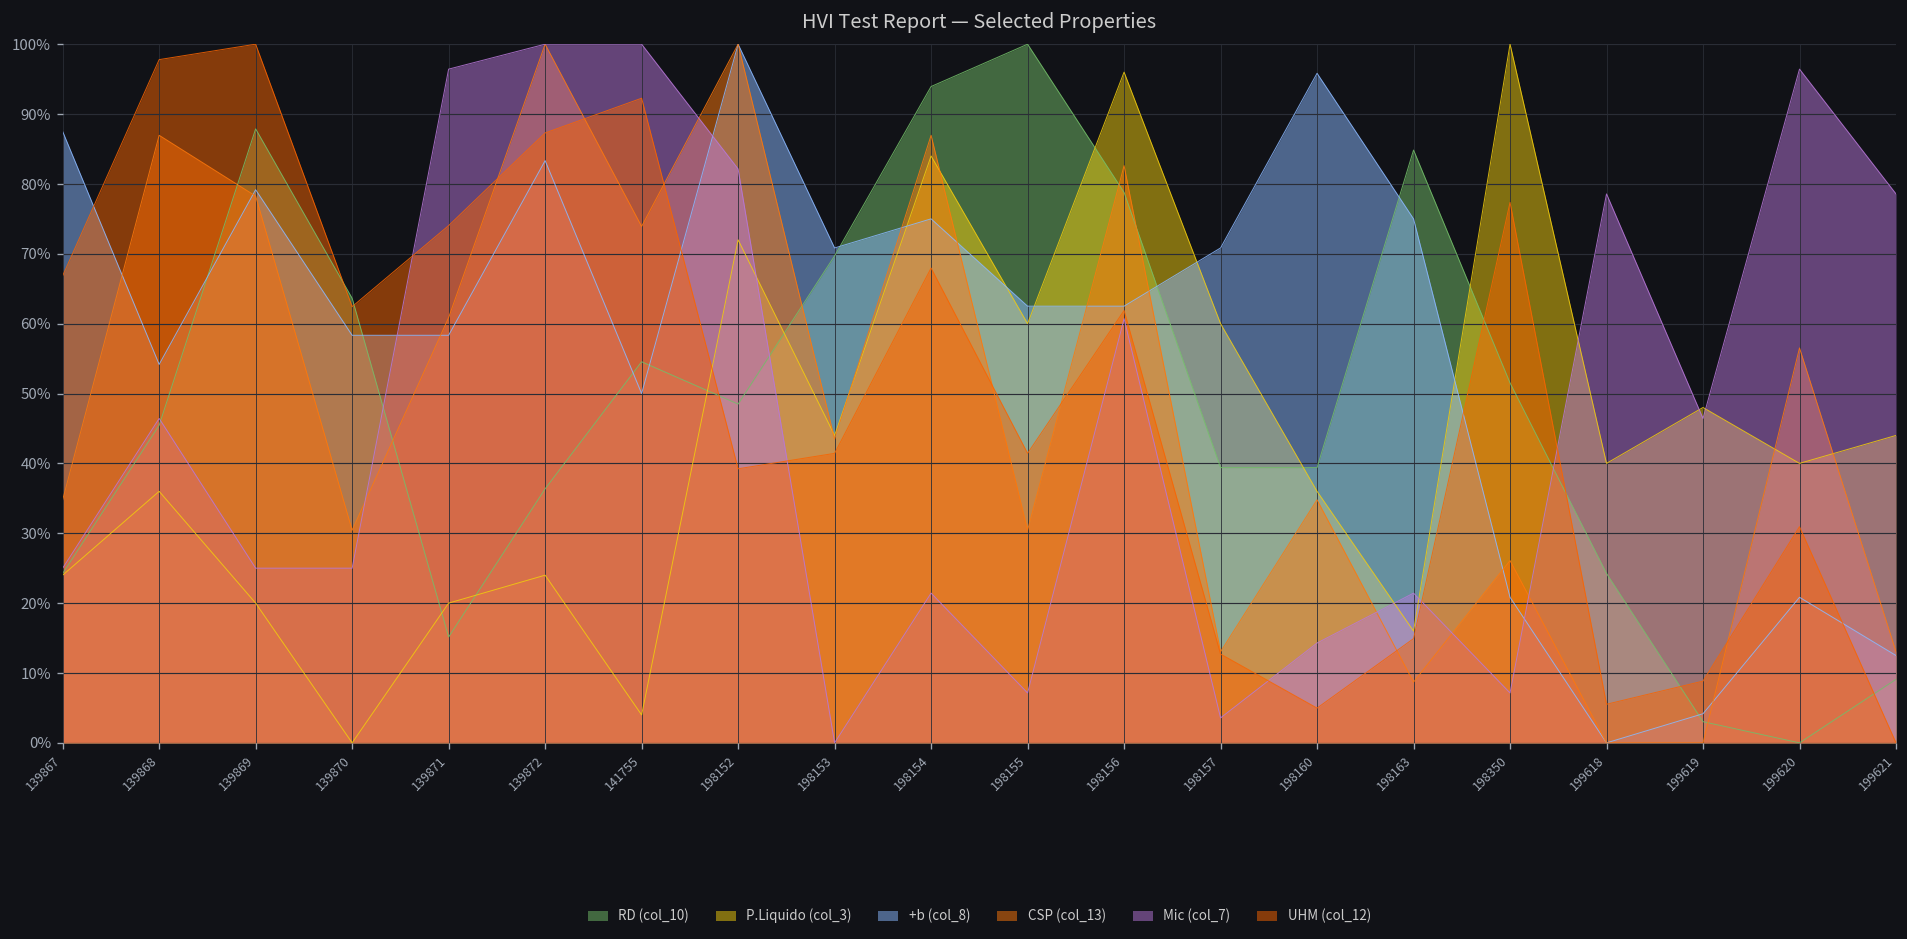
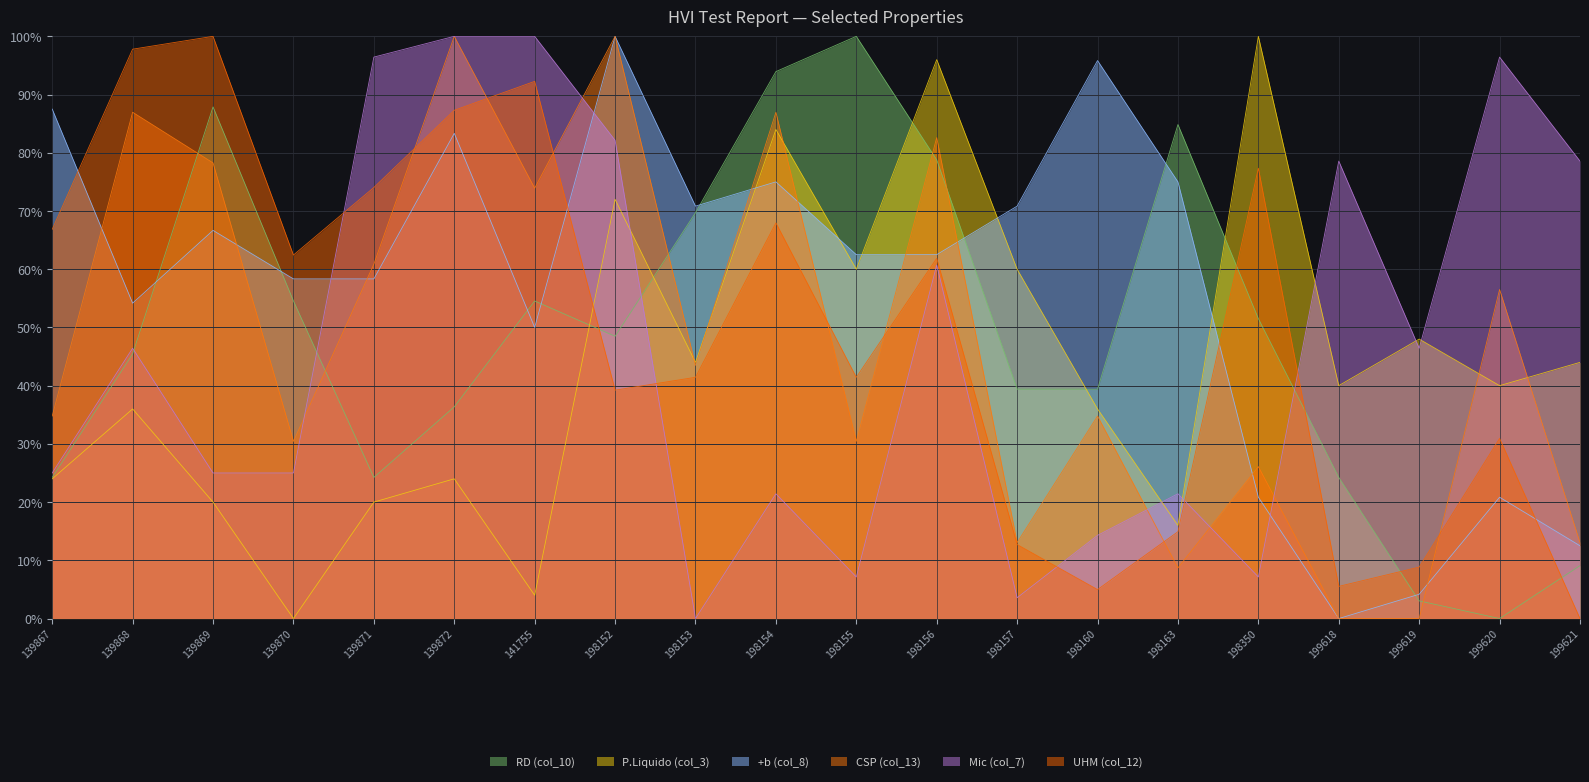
  {
    "RD (col_10)": {
      "139868": "45%",
      "139869": "88%",
-     "139870": "64%",
-     "139871": "15%",
+     "139870": "55%",
+     "139871": "24%",
      "139872": "36%",
      "141755": "55%",
      "198152": "48%",
      "198153": "70%",
      "198154": "94%",
      "198155": "100%",
      "198156": "79%",
      "198157": "39%",
      "198160": "39%",
      "198163": "85%",
      "198350": "52%",
      "199618": "24%",
      "199619": "3%",
      "199620": "0%",
      "199621": "9%"
    },
    "P.Liquido (col_3)": {
      "139868": "36%",
      "139869": "20%",
      "139870": "0%",
      "139871": "20%",
      "139872": "24%",
      "141755": "4%",
      "198152": "72%",
      "198153": "44%",
      "198154": "84%",
      "198155": "60%",
      "198156": "96%",
      "198157": "60%",
      "198160": "36%",
      "198163": "16%",
      "198350": "100%",
      "199618": "40%",
      "199619": "48%",
      "199620": "40%",
      "199621": "44%"
    },
    "+b (col_8)": {
      "139867": "87%",
      "139868": "54%",
-     "139869": "79%",
+     "139869": "67%",
      "139870": "58%",
      "139871": "58%",
      "139872": "83%",
      "141755": "50%",
      "198153": "71%",
      "198154": "75%",
      "198155": "62%",
      "198156": "62%",
      "198157": "71%",
      "198160": "96%",
      "198163": "75%",
      "198350": "21%",
      "199619": "4%",
      "199620": "21%",
      "199621": "12%"
    },
    "Mic (col_7)": {
      "139867": "25%",
      "139868": "46%",
      "139869": "25%",
      "139870": "25%",
      "139871": "96%",
      "141755": "100%",
      "198152": "82%",
      "198153": "0%",
      "198154": "21%",
      "198155": "7%",
      "198156": "61%",
      "198157": "4%",
      "198160": "14%",
      "198163": "21%",
      "198350": "7%",
      "199618": "79%",
      "199619": "46%",
      "199620": "96%",
      "199621": "79%"
    }
  }
